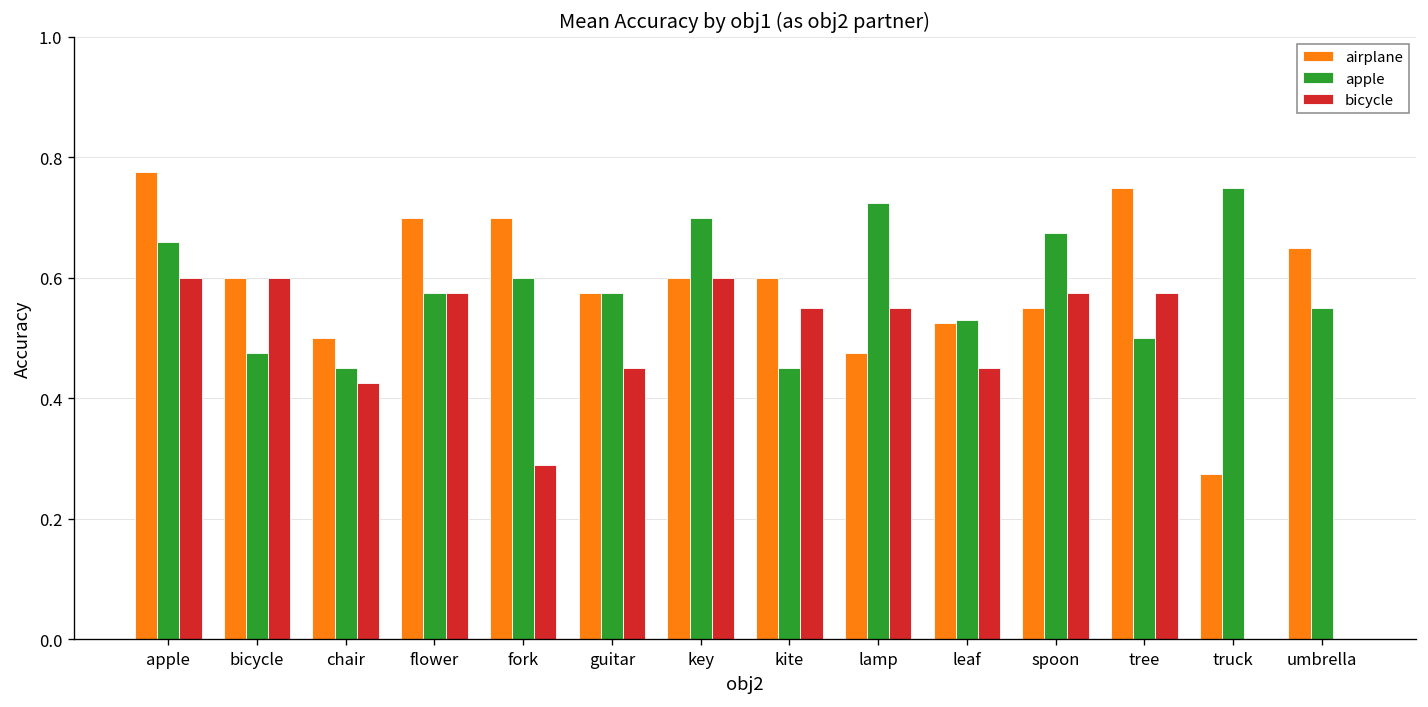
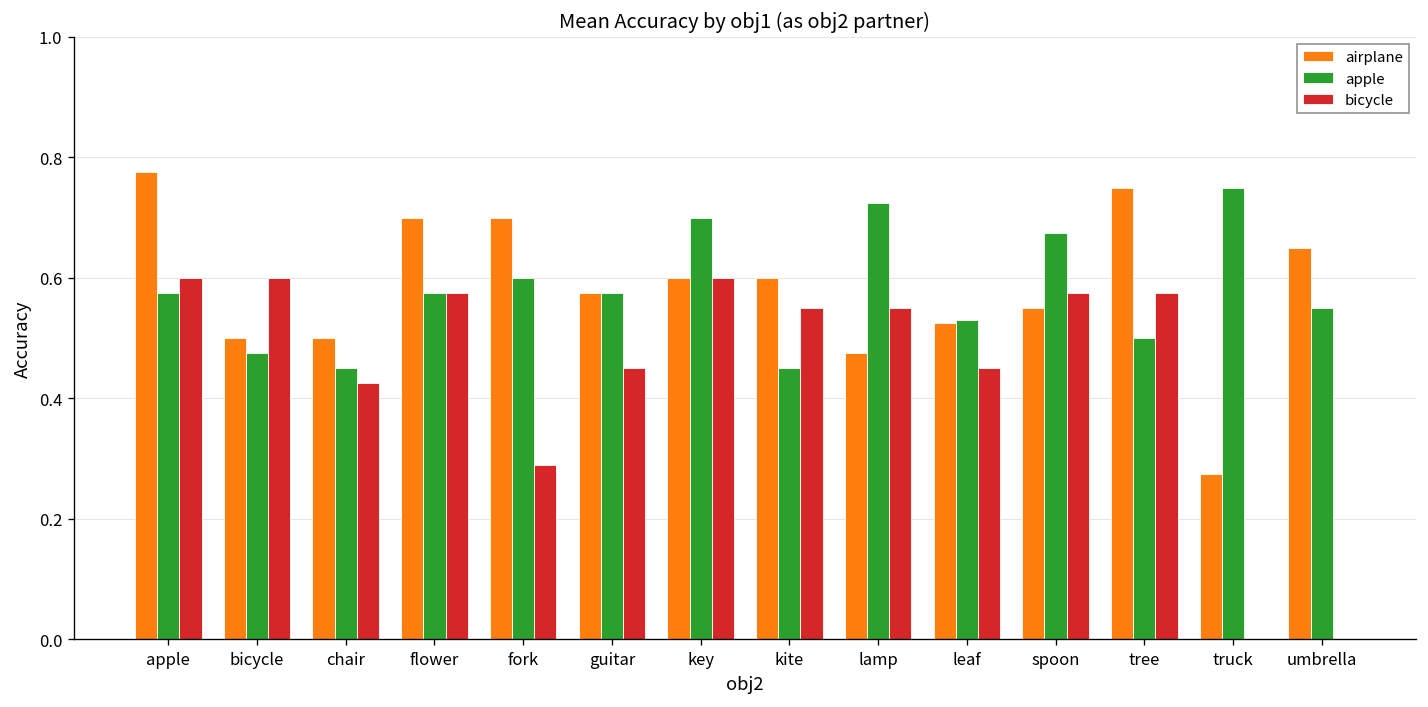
  {
    "airplane": {
      "apple": 0.78,
-     "bicycle": 0.6,
+     "bicycle": 0.5,
      "chair": 0.5,
      "flower": 0.7,
      "fork": 0.7,
      "guitar": 0.58,
      "key": 0.6,
      "kite": 0.6,
      "lamp": 0.48,
      "leaf": 0.53,
      "spoon": 0.55,
      "tree": 0.75,
      "truck": 0.28,
      "umbrella": 0.65
    },
    "apple": {
-     "apple": 0.66,
+     "apple": 0.58,
      "bicycle": 0.48,
      "chair": 0.45,
      "flower": 0.58,
      "fork": 0.60,
      "guitar": 0.58,
      "key": 0.70,
      "kite": 0.45,
      "lamp": 0.73,
      "leaf": 0.53,
      "spoon": 0.68,
      "tree": 0.50,
      "truck": 0.75,
      "umbrella": 0.55
    },
    "bicycle": {
      "apple": 0.60,
      "bicycle": 0.60,
      "chair": 0.43,
      "flower": 0.58,
      "fork": 0.29,
      "guitar": 0.45,
      "key": 0.60,
      "kite": 0.55,
      "lamp": 0.55,
      "leaf": 0.45,
      "spoon": 0.58,
      "tree": 0.58,
      "truck": 0.00,
      "umbrella": 0.00
    }
  }
